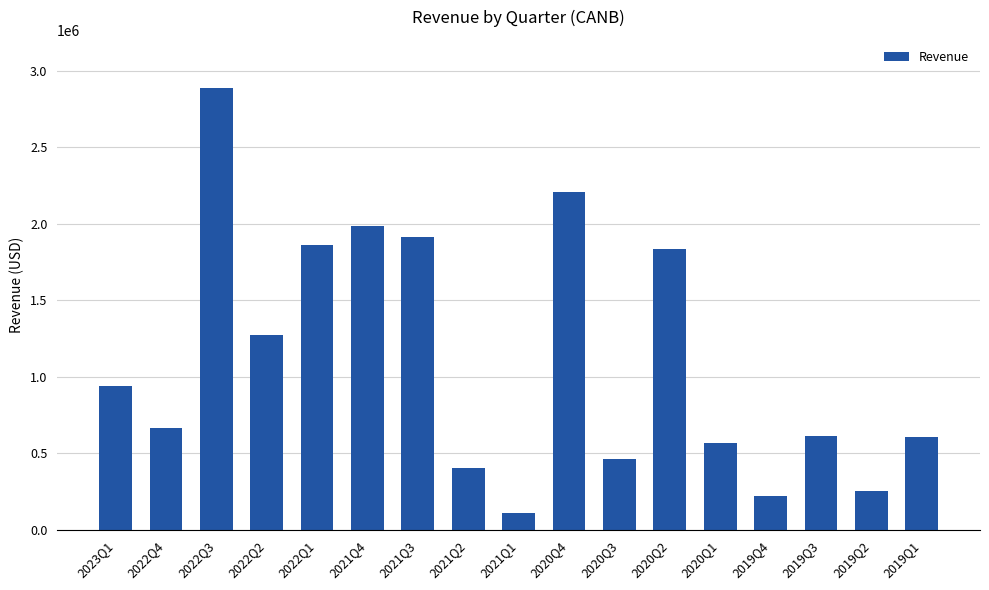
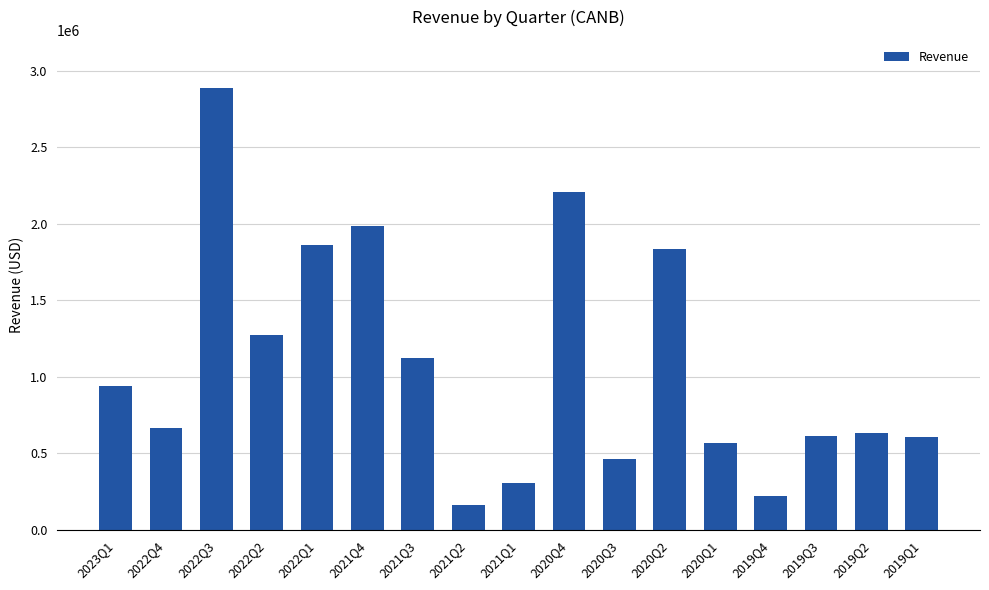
  {
    "2023Q1": 940000,
    "2022Q4": 670000,
    "2022Q3": 2890000,
    "2022Q2": 1270000,
    "2022Q1": 1860000,
    "2021Q4": 1980000,
-   "2021Q3": 1910000,
-   "2021Q2": 400000,
-   "2021Q1": 110000,
+   "2021Q3": 1120000,
+   "2021Q2": 160000,
+   "2021Q1": 310000,
    "2020Q4": 2210000,
    "2020Q3": 460000,
    "2020Q2": 1840000,
    "2020Q1": 570000,
    "2019Q4": 220000,
    "2019Q3": 620000,
-   "2019Q2": 260000,
+   "2019Q2": 630000,
    "2019Q1": 610000
  }
